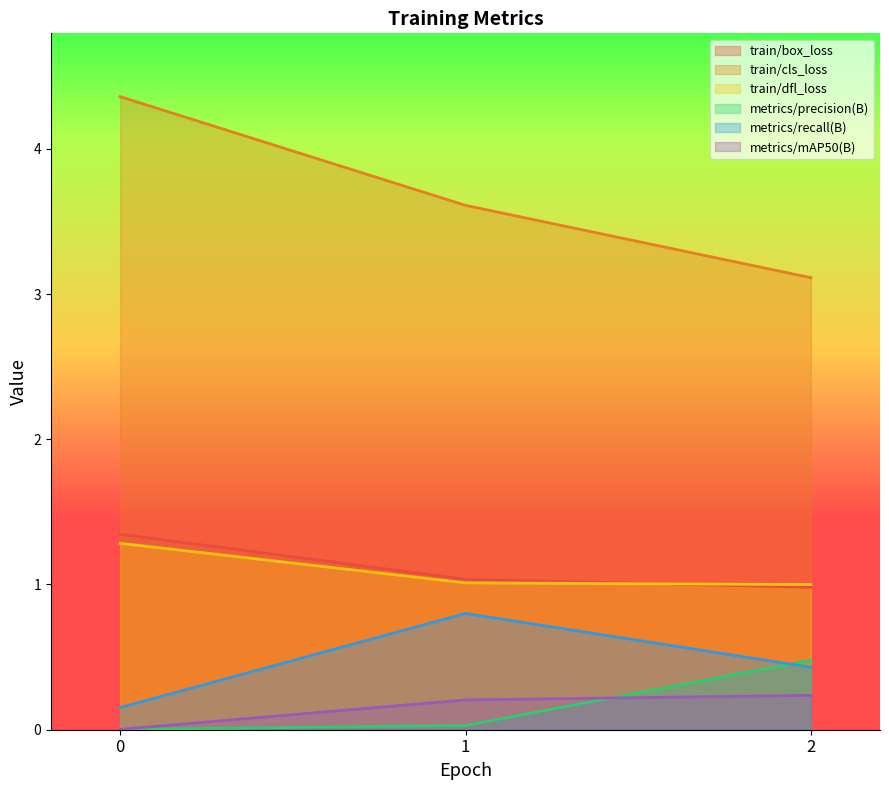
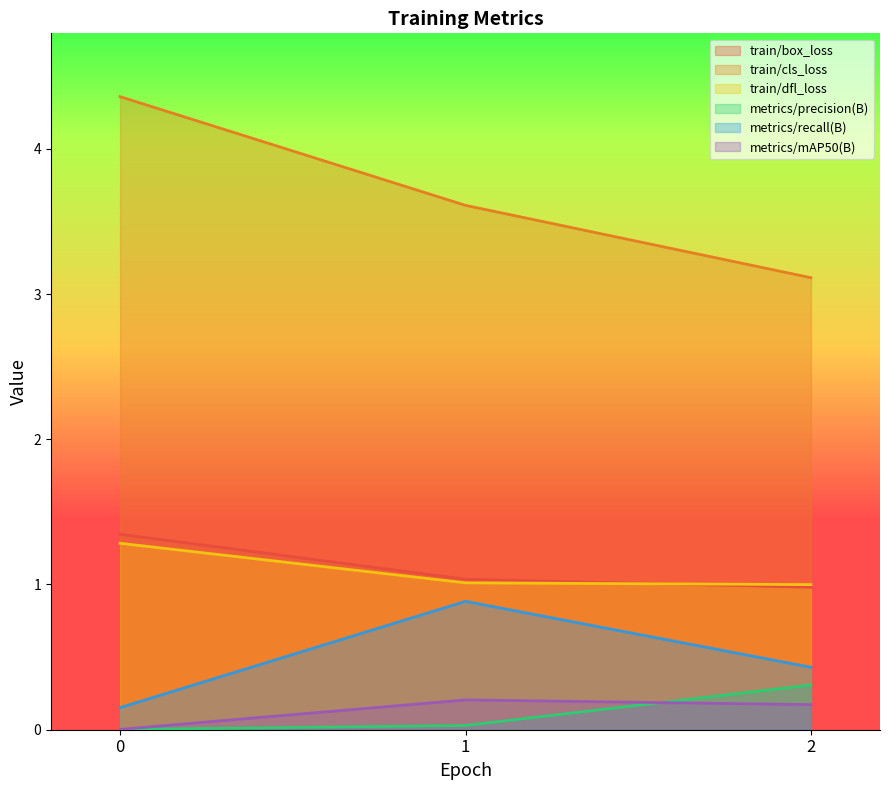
  {
    "metrics/precision(B)": {
      "1": 0.03,
-     "2": 0.48
+     "2": 0.31
    },
    "metrics/recall(B)": {
      "0": 0.15,
-     "1": 0.80,
+     "1": 0.88,
      "2": 0.43
    },
    "metrics/mAP50(B)": {
      "1": 0.21,
-     "2": 0.24
+     "2": 0.17
    }
  }
